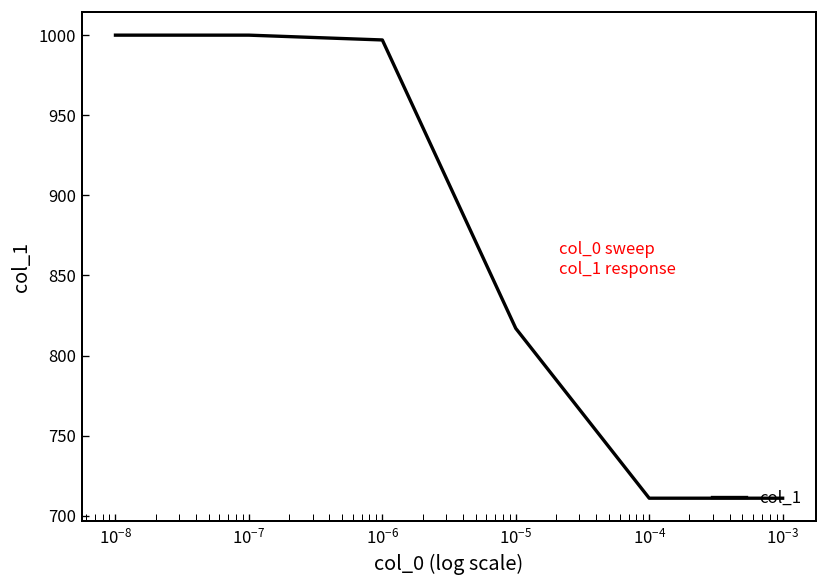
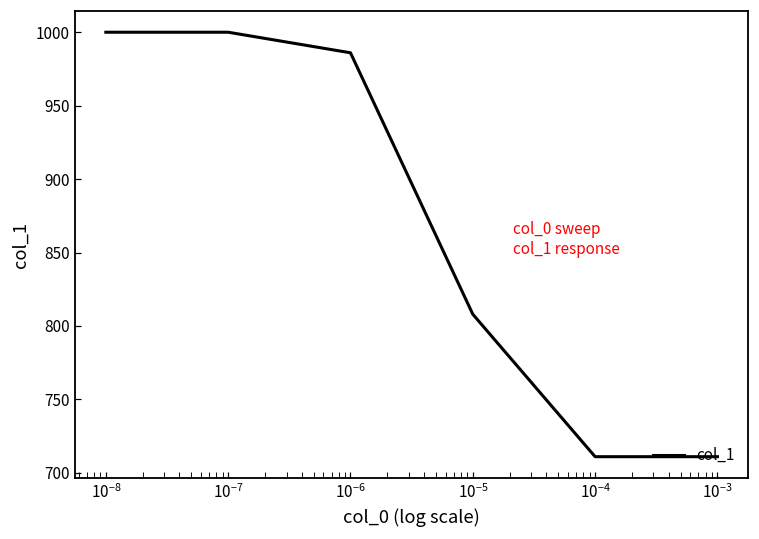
  {
    "10^-8": 1000,
    "10^-7": 1000,
-   "10^-6": 997,
-   "10^-5": 817,
+   "10^-6": 986,
+   "10^-5": 808,
    "10^-4": 711,
    "10^-3": 711
  }
